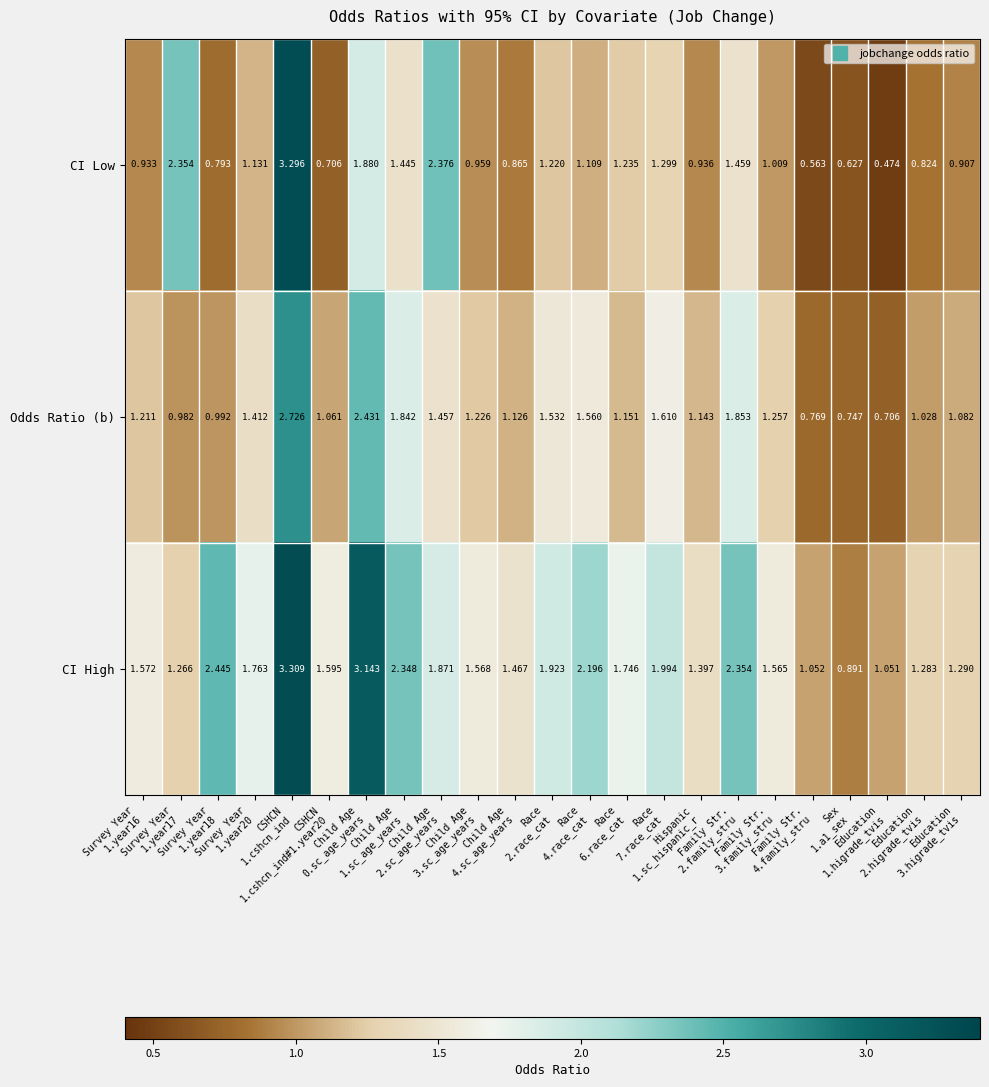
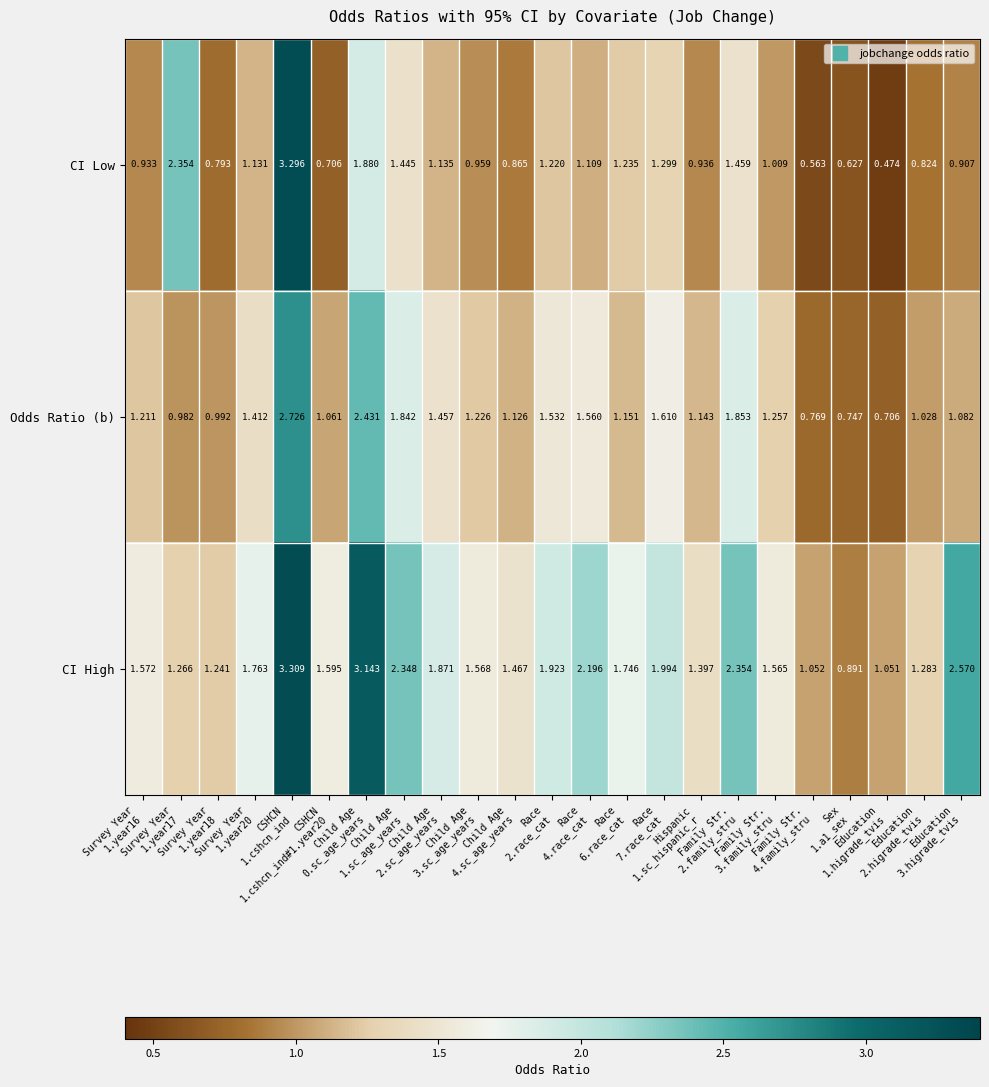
  {
    "CI Low": {
      "Survey Year 1.year16": 0.933,
      "Survey Year 1.year17": 2.354,
      "Survey Year 1.year18": 0.793,
      "Survey Year 1.year20": 1.131,
      "CSHCN 1.cshcn_ind": 3.296,
      "CSHCN 1.cshcn_ind#1.year20": 0.706,
      "Child Age 0.sc_age_years": 1.880,
      "Child Age 1.sc_age_years": 1.445,
-     "Child Age 2.sc_age_years": 2.376,
+     "Child Age 2.sc_age_years": 1.135,
      "Child Age 3.sc_age_years": 0.959,
      "Child Age 4.sc_age_years": 0.865,
      "Race 2.race_cat": 1.220,
      "Race 4.race_cat": 1.109,
      "Race 6.race_cat": 1.235,
      "Race 7.race_cat": 1.299,
      "Hispanic 1.sc_hispanic_r": 0.936,
      "Family Str. 2.family_stru": 1.459,
      "Family Str. 3.family_stru": 1.009,
      "Family Str. 4.family_stru": 0.563,
      "Sex 1.a1_sex": 0.627,
      "Education 1.higrade_tvis": 0.474,
      "Education 2.higrade_tvis": 0.824,
      "Education 3.higrade_tvis": 0.907
    },
    "Odds Ratio (b)": {
      "Survey Year 1.year16": 1.211,
      "Survey Year 1.year17": 0.982,
      "Survey Year 1.year18": 0.992,
      "Survey Year 1.year20": 1.412,
      "CSHCN 1.cshcn_ind": 2.726,
      "CSHCN 1.cshcn_ind#1.year20": 1.061,
      "Child Age 0.sc_age_years": 2.431,
      "Child Age 1.sc_age_years": 1.842,
      "Child Age 2.sc_age_years": 1.457,
      "Child Age 3.sc_age_years": 1.226,
      "Child Age 4.sc_age_years": 1.126,
      "Race 2.race_cat": 1.532,
      "Race 4.race_cat": 1.560,
      "Race 6.race_cat": 1.151,
      "Race 7.race_cat": 1.610,
      "Hispanic 1.sc_hispanic_r": 1.143,
      "Family Str. 2.family_stru": 1.853,
      "Family Str. 3.family_stru": 1.257,
      "Family Str. 4.family_stru": 0.769,
      "Sex 1.a1_sex": 0.747,
      "Education 1.higrade_tvis": 0.706,
      "Education 2.higrade_tvis": 1.028,
      "Education 3.higrade_tvis": 1.082
    },
    "CI High": {
      "Survey Year 1.year16": 1.572,
      "Survey Year 1.year17": 1.266,
-     "Survey Year 1.year18": 2.445,
+     "Survey Year 1.year18": 1.241,
      "Survey Year 1.year20": 1.763,
      "CSHCN 1.cshcn_ind": 3.309,
      "CSHCN 1.cshcn_ind#1.year20": 1.595,
      "Child Age 0.sc_age_years": 3.143,
      "Child Age 1.sc_age_years": 2.348,
      "Child Age 2.sc_age_years": 1.871,
      "Child Age 3.sc_age_years": 1.568,
      "Child Age 4.sc_age_years": 1.467,
      "Race 2.race_cat": 1.923,
      "Race 4.race_cat": 2.196,
      "Race 6.race_cat": 1.746,
      "Race 7.race_cat": 1.994,
      "Hispanic 1.sc_hispanic_r": 1.397,
      "Family Str. 2.family_stru": 2.354,
      "Family Str. 3.family_stru": 1.565,
      "Family Str. 4.family_stru": 1.052,
      "Sex 1.a1_sex": 0.891,
      "Education 1.higrade_tvis": 1.051,
      "Education 2.higrade_tvis": 1.283,
-     "Education 3.higrade_tvis": 1.290
+     "Education 3.higrade_tvis": 2.570
    }
  }
